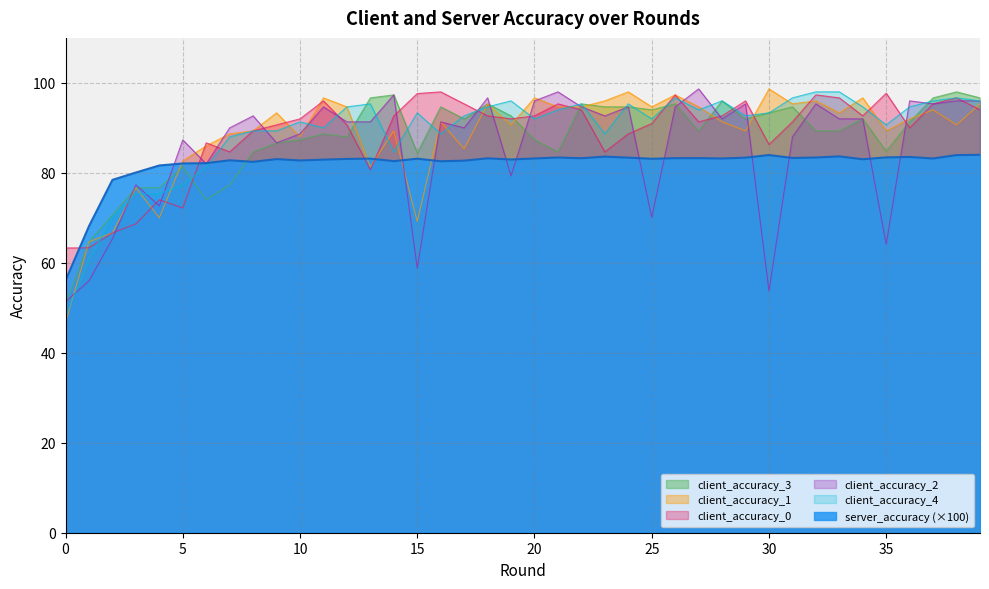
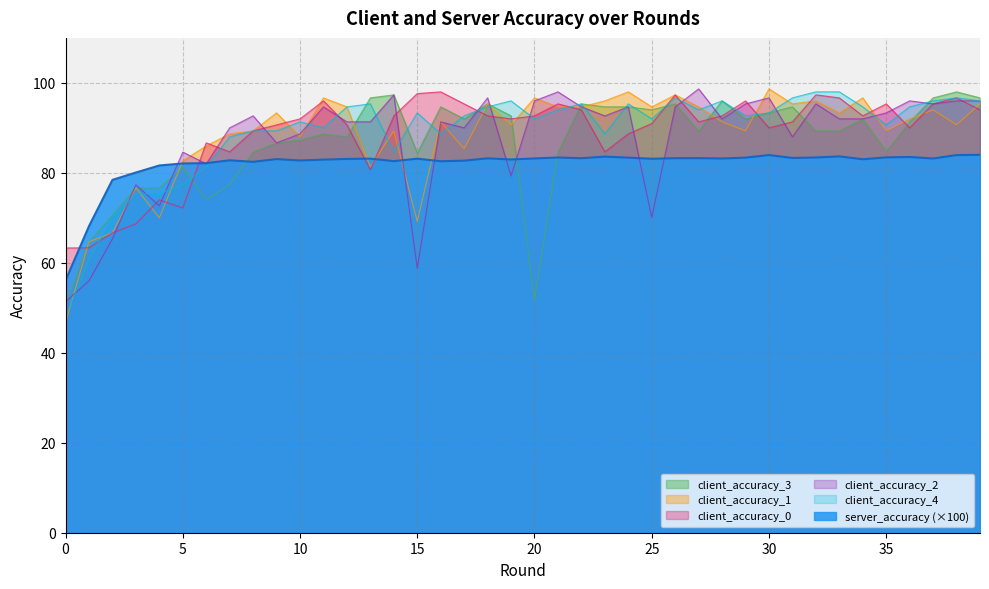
  {
    "client_accuracy_3": {
      "0": 51,
      "5": 81,
      "10": 87,
      "15": 84,
-     "20": 87,
+     "20": 52,
      "25": 94,
      "35": 85
    },
    "client_accuracy_1": {
      "0": 47,
      "5": 83,
      "10": 88,
      "15": 69,
      "20": 97,
      "25": 95,
      "30": 99,
      "35": 89
    },
    "client_accuracy_0": {
      "0": 63,
      "5": 72,
      "10": 92,
      "15": 98,
      "20": 93,
      "25": 91,
-     "30": 86,
-     "35": 98
+     "30": 90,
+     "35": 95
    },
    "client_accuracy_2": {
      "0": 51,
-     "5": 87,
+     "5": 85,
      "10": 89,
      "15": 59,
      "20": 96,
      "25": 70,
-     "30": 54,
-     "35": 64
+     "30": 97,
+     "35": 93
    }
  }
